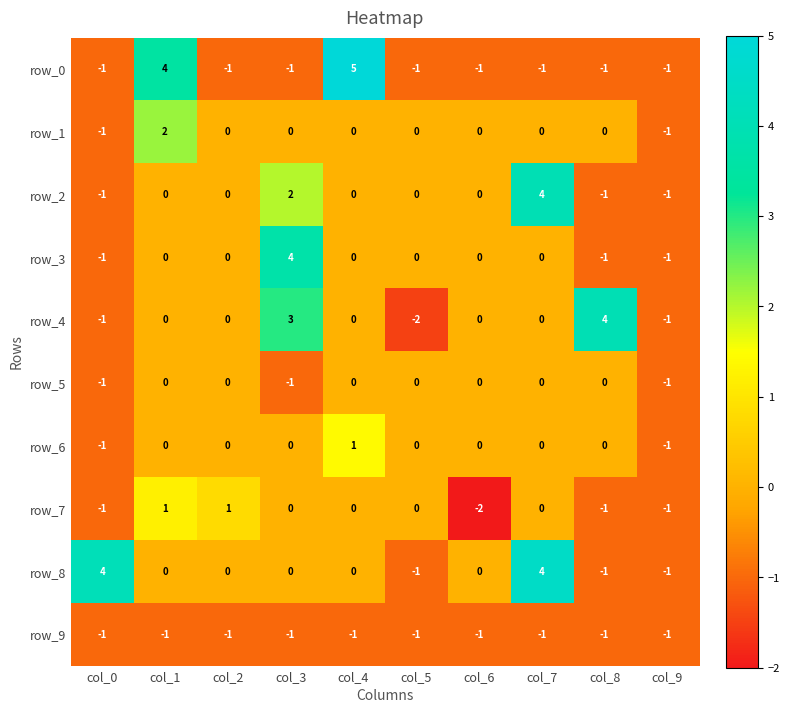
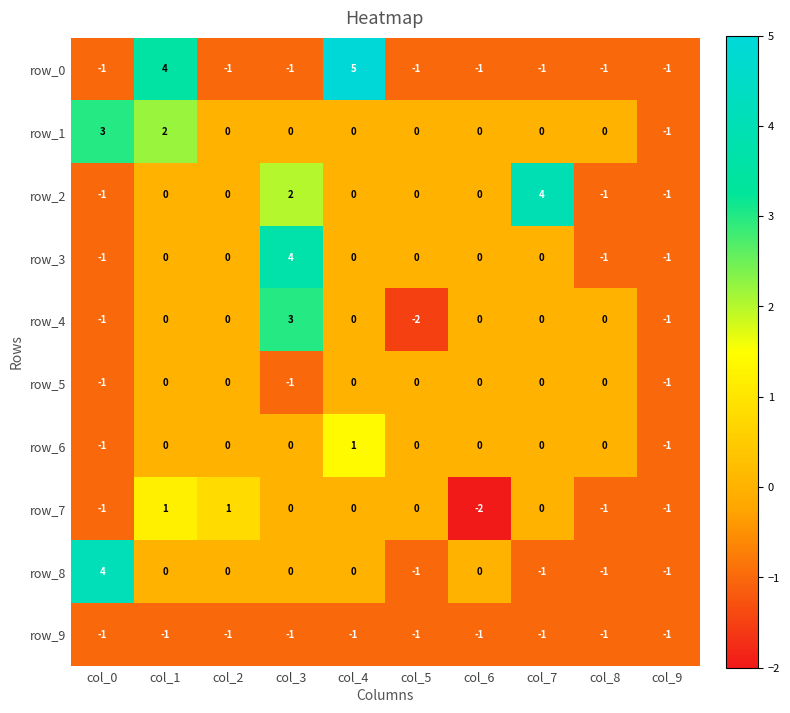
  {
    "row_0": {
      "col_0": -1,
      "col_1": 4,
      "col_2": -1,
      "col_3": -1,
      "col_4": 5,
      "col_5": -1,
      "col_6": -1,
      "col_7": -1,
      "col_8": -1,
      "col_9": -1
    },
    "row_1": {
-     "col_0": -1,
+     "col_0": 3,
      "col_1": 2,
      "col_2": 0,
      "col_3": 0,
      "col_4": 0,
      "col_5": 0,
      "col_6": 0,
      "col_7": 0,
      "col_8": 0,
      "col_9": -1
    },
    "row_2": {
      "col_0": -1,
      "col_1": 0,
      "col_2": 0,
      "col_3": 2,
      "col_4": 0,
      "col_5": 0,
      "col_6": 0,
      "col_7": 4,
      "col_8": -1,
      "col_9": -1
    },
    "row_3": {
      "col_0": -1,
      "col_1": 0,
      "col_2": 0,
      "col_3": 4,
      "col_4": 0,
      "col_5": 0,
      "col_6": 0,
      "col_7": 0,
      "col_8": -1,
      "col_9": -1
    },
    "row_4": {
      "col_0": -1,
      "col_1": 0,
      "col_2": 0,
      "col_3": 3,
      "col_4": 0,
      "col_5": -2,
      "col_6": 0,
      "col_7": 0,
-     "col_8": 4,
+     "col_8": 0,
      "col_9": -1
    },
    "row_5": {
      "col_0": -1,
      "col_1": 0,
      "col_2": 0,
      "col_3": -1,
      "col_4": 0,
      "col_5": 0,
      "col_6": 0,
      "col_7": 0,
      "col_8": 0,
      "col_9": -1
    },
    "row_6": {
      "col_0": -1,
      "col_1": 0,
      "col_2": 0,
      "col_3": 0,
      "col_4": 1,
      "col_5": 0,
      "col_6": 0,
      "col_7": 0,
      "col_8": 0,
      "col_9": -1
    },
    "row_7": {
      "col_0": -1,
      "col_1": 1,
      "col_2": 1,
      "col_3": 0,
      "col_4": 0,
      "col_5": 0,
      "col_6": -2,
      "col_7": 0,
      "col_8": -1,
      "col_9": -1
    },
    "row_8": {
      "col_0": 4,
      "col_1": 0,
      "col_2": 0,
      "col_3": 0,
      "col_4": 0,
      "col_5": -1,
      "col_6": 0,
-     "col_7": 4,
+     "col_7": -1,
      "col_8": -1,
      "col_9": -1
    },
    "row_9": {
      "col_0": -1,
      "col_1": -1,
      "col_2": -1,
      "col_3": -1,
      "col_4": -1,
      "col_5": -1,
      "col_6": -1,
      "col_7": -1,
      "col_8": -1,
      "col_9": -1
    }
  }
